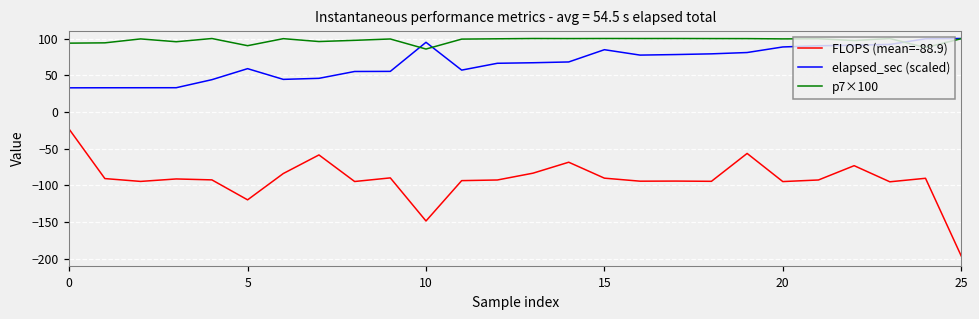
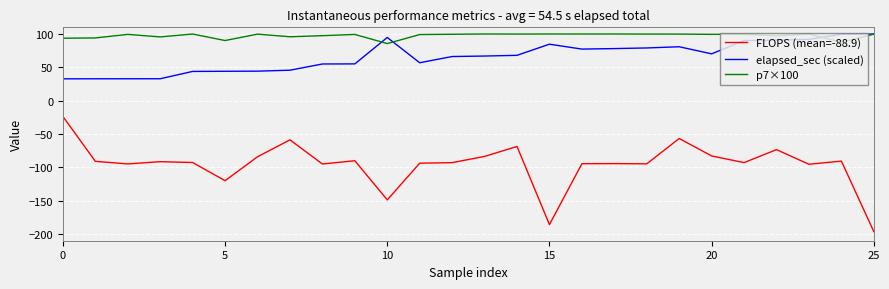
  {
    "FLOPS (mean=-88.9)": {
      "0": -20,
      "5": -120,
      "10": -150,
-     "15": -90,
-     "20": -100,
+     "15": -190,
+     "20": -80,
      "25": -200
    },
    "elapsed_sec (scaled)": {
      "0": 30,
-     "5": 60,
+     "5": 40,
      "10": 90,
      "15": 80,
-     "20": 90
+     "20": 70
    },
    "p7×100": {
      "0": 90,
      "5": 90,
      "10": 90,
      "15": 100,
      "20": 100
    }
  }
